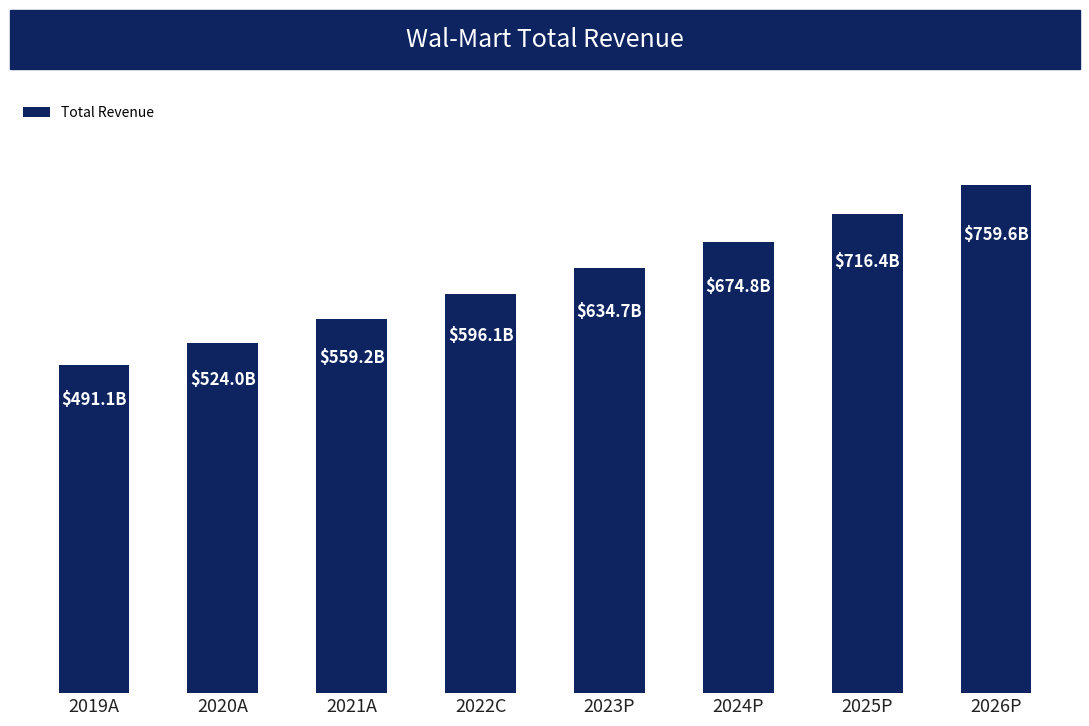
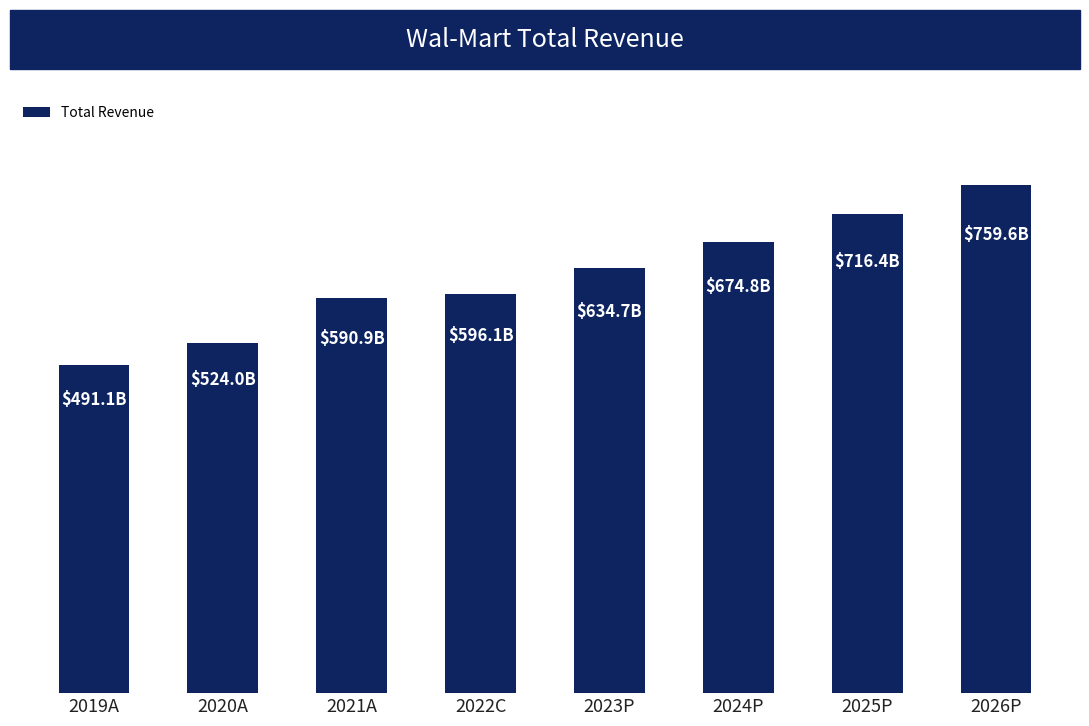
  {
    "2019A": "$491.1B",
    "2020A": "$524.0B",
-   "2021A": "$559.2B",
+   "2021A": "$590.9B",
    "2022C": "$596.1B",
    "2023P": "$634.7B",
    "2024P": "$674.8B",
    "2025P": "$716.4B",
    "2026P": "$759.6B"
  }
